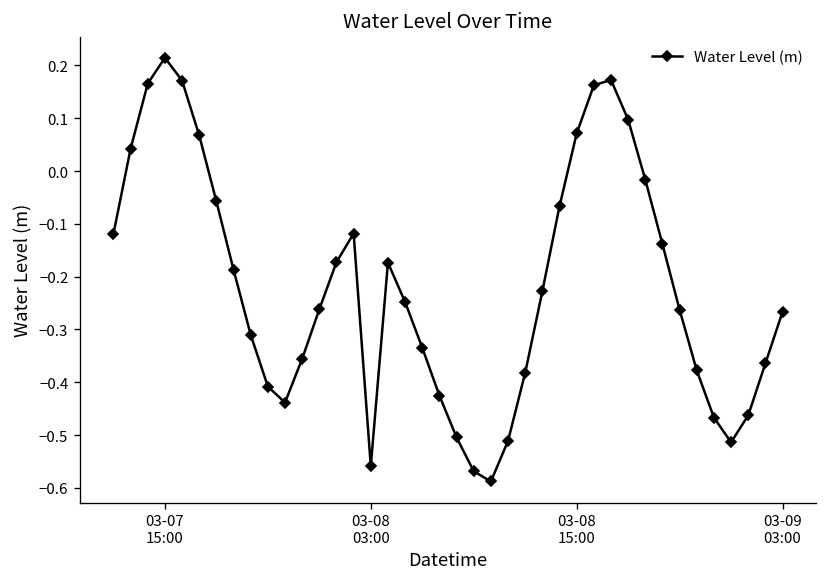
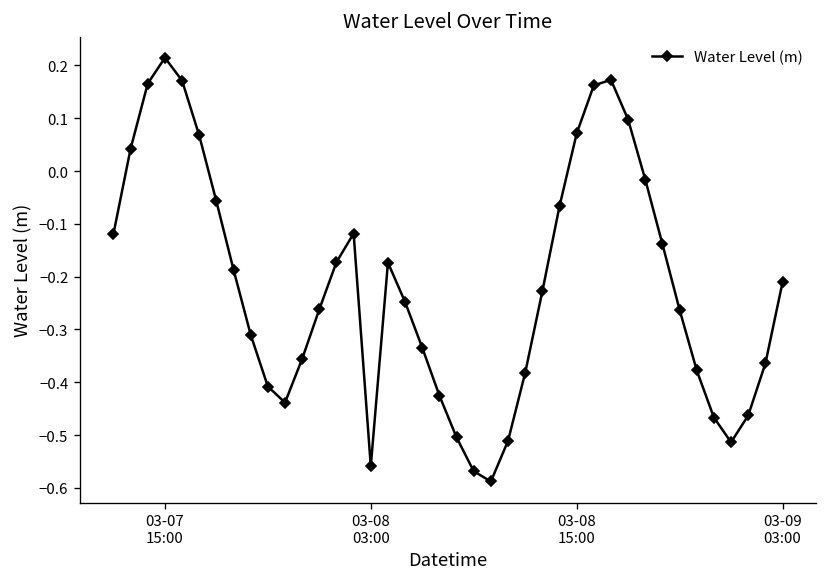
  {
    "03-07 15:00": 0.21,
    "03-08 03:00": -0.56,
    "03-08 15:00": 0.07,
-   "03-09 03:00": -0.27
+   "03-09 03:00": -0.21
  }
